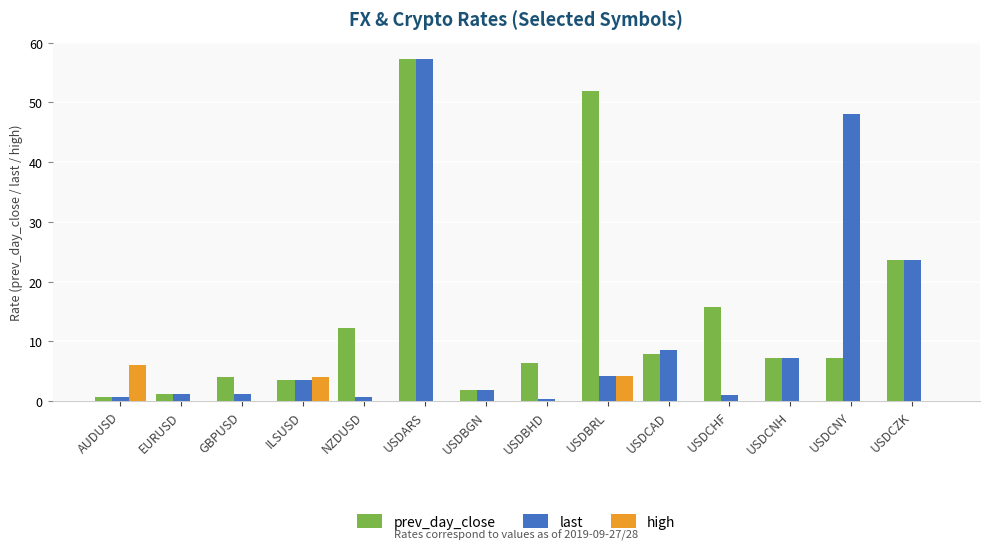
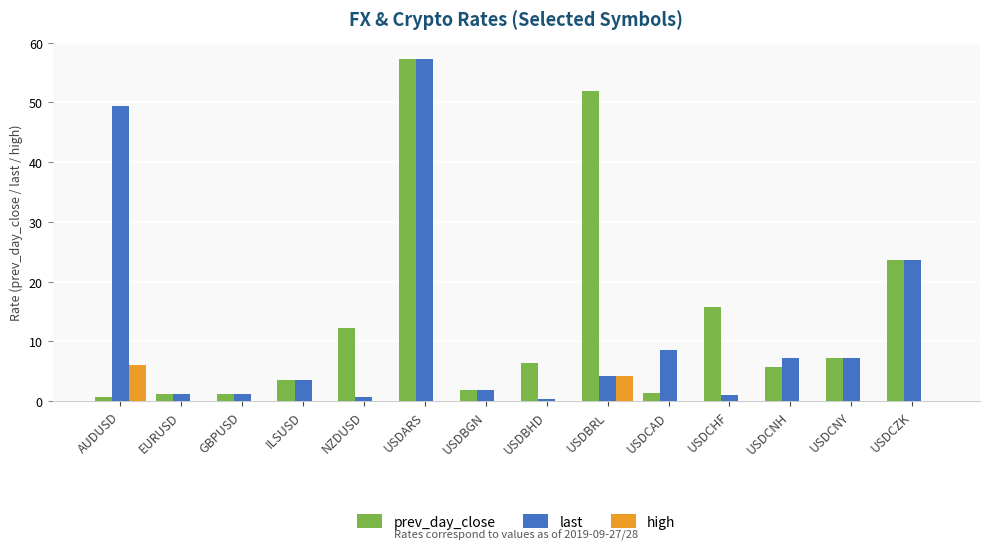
  {
    "prev_day_close": {
      "AUDUSD": 1,
      "EURUSD": 1,
-     "GBPUSD": 4,
+     "GBPUSD": 1,
      "ILSUSD": 3,
      "NZDUSD": 12,
      "USDARS": 57,
      "USDBGN": 2,
      "USDBHD": 6,
      "USDBRL": 52,
-     "USDCAD": 8,
+     "USDCAD": 1,
      "USDCHF": 16,
-     "USDCNH": 7,
+     "USDCNH": 6,
      "USDCNY": 7,
      "USDCZK": 24
    },
    "last": {
-     "AUDUSD": 1,
+     "AUDUSD": 49,
      "EURUSD": 1,
      "GBPUSD": 1,
      "ILSUSD": 3,
      "NZDUSD": 1,
      "USDARS": 57,
      "USDBGN": 2,
      "USDBRL": 4,
      "USDCAD": 9,
      "USDCHF": 1,
      "USDCNH": 7,
-     "USDCNY": 48,
+     "USDCNY": 7,
      "USDCZK": 24
    },
    "high": {
      "AUDUSD": 6,
      "EURUSD": 0,
      "GBPUSD": 0,
-     "ILSUSD": 4,
+     "ILSUSD": 0,
      "NZDUSD": 0,
      "USDARS": 0,
      "USDBGN": 0,
      "USDBHD": 0,
      "USDBRL": 4,
      "USDCAD": 0,
      "USDCHF": 0,
      "USDCNH": 0,
      "USDCNY": 0,
      "USDCZK": 0
    }
  }
